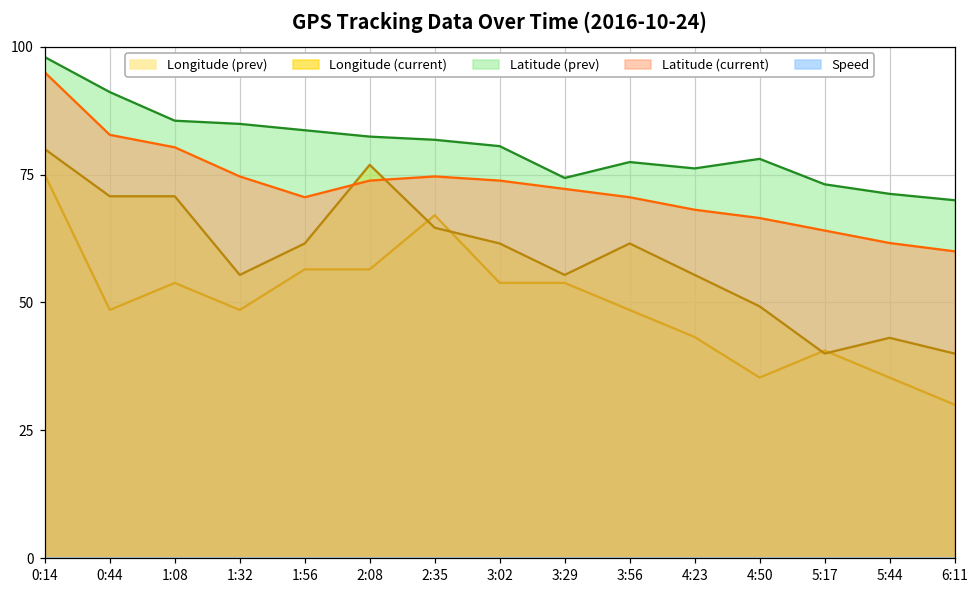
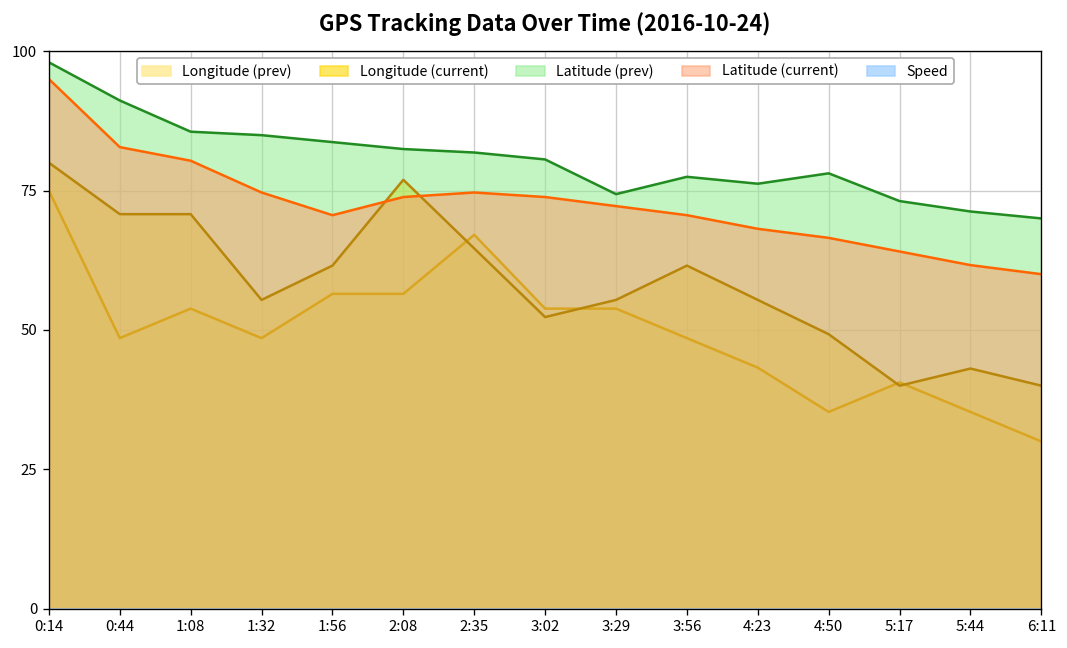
  {
    "Longitude (current)": {
      "0:14": 80,
      "0:44": 71,
      "1:08": 71,
      "1:32": 55,
      "1:56": 62,
      "2:08": 77,
      "2:35": 65,
-     "3:02": 62,
+     "3:02": 52,
      "3:29": 55,
      "3:56": 62,
      "4:23": 55,
      "4:50": 49,
      "5:17": 40,
      "5:44": 43,
      "6:11": 40
    },
    "Latitude (prev)": {
      "0:14": 98,
      "0:44": 91,
      "1:08": 86,
      "1:32": 85,
      "1:56": 84,
      "2:08": 82,
      "2:35": 82,
      "3:02": 81,
      "3:29": 74,
      "3:56": 77,
      "4:23": 76,
      "4:50": 78,
      "5:17": 73,
      "5:44": 71,
      "6:11": 70
    },
    "Speed": {
      "0:14": 0,
      "0:44": 0,
      "1:08": 0,
      "1:32": 0,
      "1:56": 0,
      "2:08": 0,
      "2:35": 0,
      "3:02": 0,
      "3:29": 0,
      "3:56": 0,
      "4:23": 0,
      "4:50": 0,
      "5:17": 0,
      "5:44": 0,
      "6:11": 0
    }
  }
